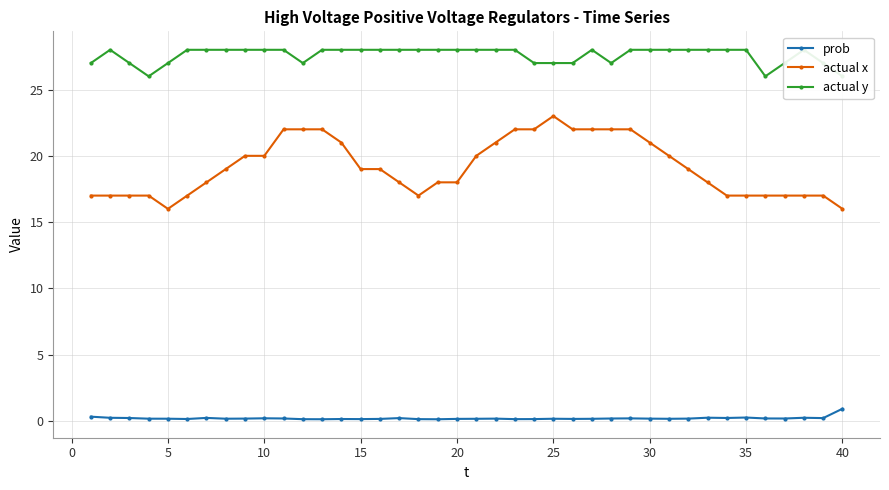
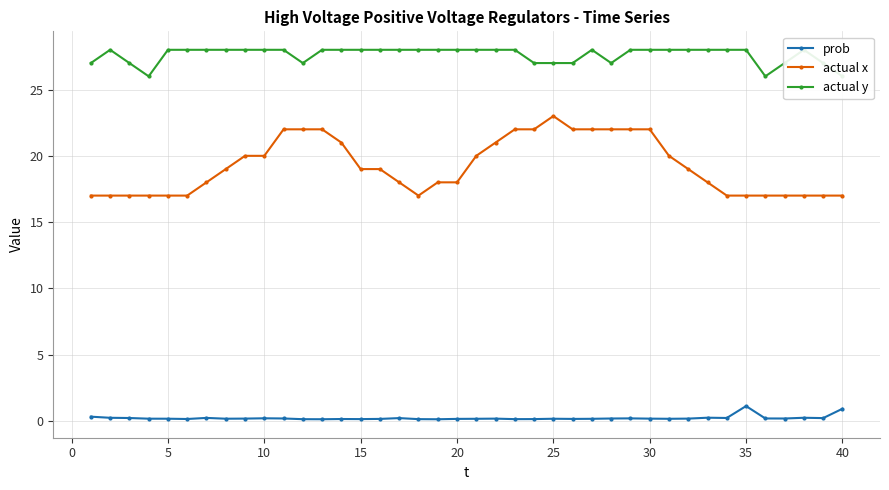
  {
    "prob": {
      "5": 0.2,
      "10": 0.2,
      "15": 0.1,
      "20": 0.2,
      "25": 0.2,
      "30": 0.2,
-     "35": 0.3,
+     "35": 1.1,
      "40": 0.9
    },
    "actual x": {
-     "5": 16,
+     "5": 17,
      "10": 20,
      "15": 19,
      "20": 18,
      "25": 23,
-     "30": 21,
+     "30": 22,
      "35": 17,
-     "40": 16
+     "40": 17
    },
    "actual y": {
-     "5": 27,
+     "5": 28,
      "10": 28,
      "15": 28,
      "20": 28,
      "25": 27,
      "30": 28,
      "35": 28
    }
  }
